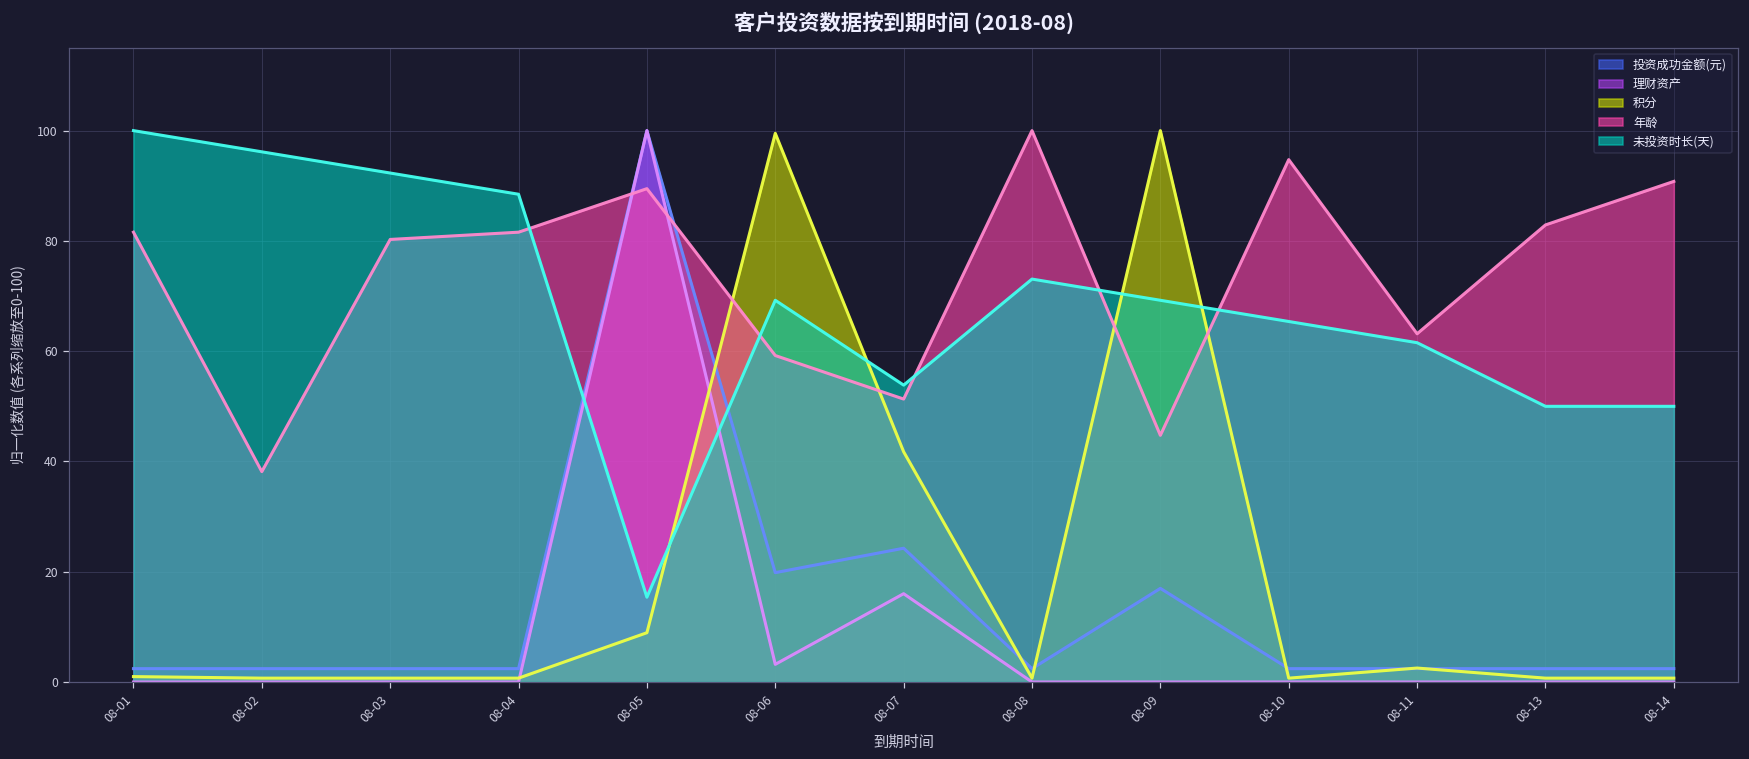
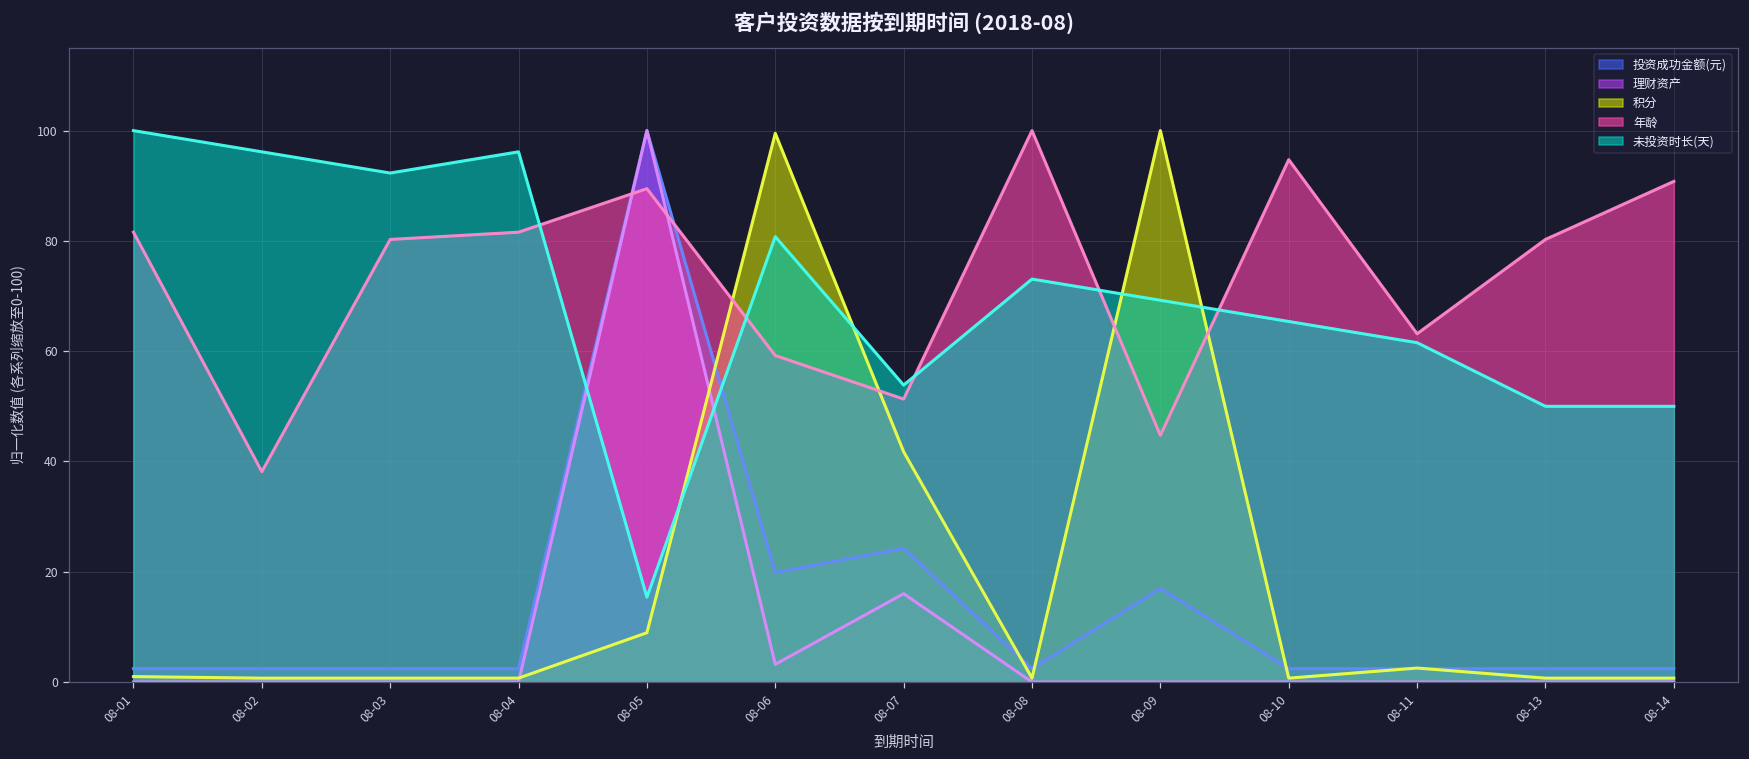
  {
    "投资成功金额(元)": {
      "08-01": 2,
      "08-02": 2,
      "08-03": 2,
      "08-04": 2,
      "08-06": 20,
      "08-07": 24,
      "08-08": 2,
      "08-09": 17,
      "08-10": 2,
      "08-13": 2,
      "08-14": 2
    },
    "理财资产": {
      "08-01": 0,
      "08-02": 0,
      "08-03": 0,
      "08-04": 0,
      "08-06": 3,
      "08-07": 16,
      "08-08": 0,
      "08-09": 0,
      "08-10": 0,
      "08-11": 0,
      "08-13": 0,
      "08-14": 0
    },
    "积分": {
      "08-01": 1,
      "08-02": 1,
      "08-03": 1,
      "08-04": 1,
      "08-05": 9,
      "08-06": 100,
      "08-07": 42,
      "08-08": 1,
      "08-09": 100,
      "08-10": 1,
      "08-13": 1,
      "08-14": 1
    },
    "年龄": {
      "08-01": 82,
      "08-02": 38,
      "08-03": 80,
      "08-04": 82,
      "08-05": 89,
      "08-06": 59,
      "08-07": 51,
      "08-08": 100,
      "08-09": 45,
      "08-10": 95,
      "08-11": 63,
-     "08-13": 83,
+     "08-13": 80,
      "08-14": 91
    },
    "未投资时长(天)": {
      "08-01": 100,
      "08-02": 96,
      "08-03": 92,
-     "08-04": 88,
+     "08-04": 96,
      "08-05": 15,
-     "08-06": 69,
+     "08-06": 81,
      "08-07": 54,
      "08-08": 73,
      "08-09": 69,
      "08-10": 65,
      "08-11": 62,
      "08-13": 50,
      "08-14": 50
    }
  }
